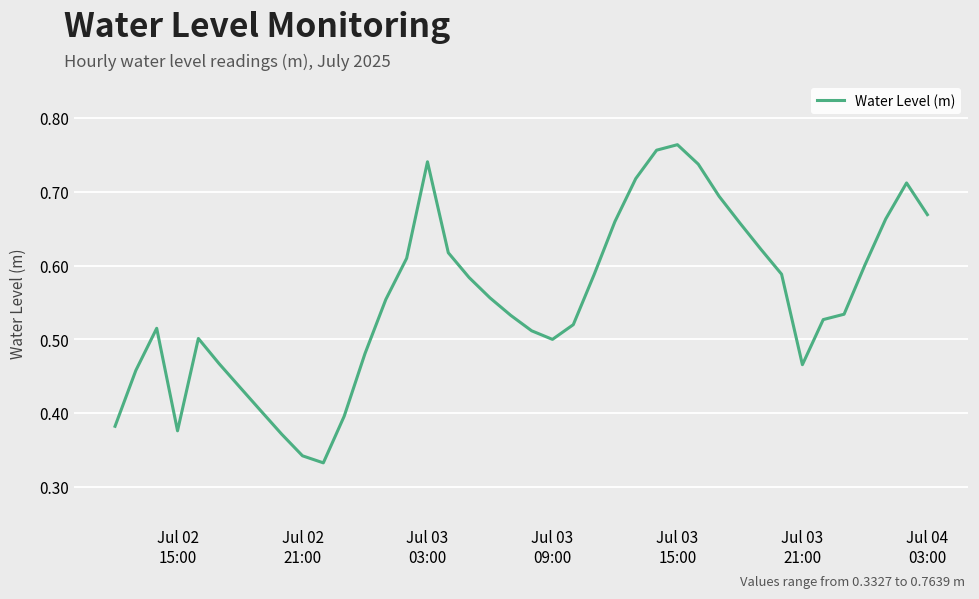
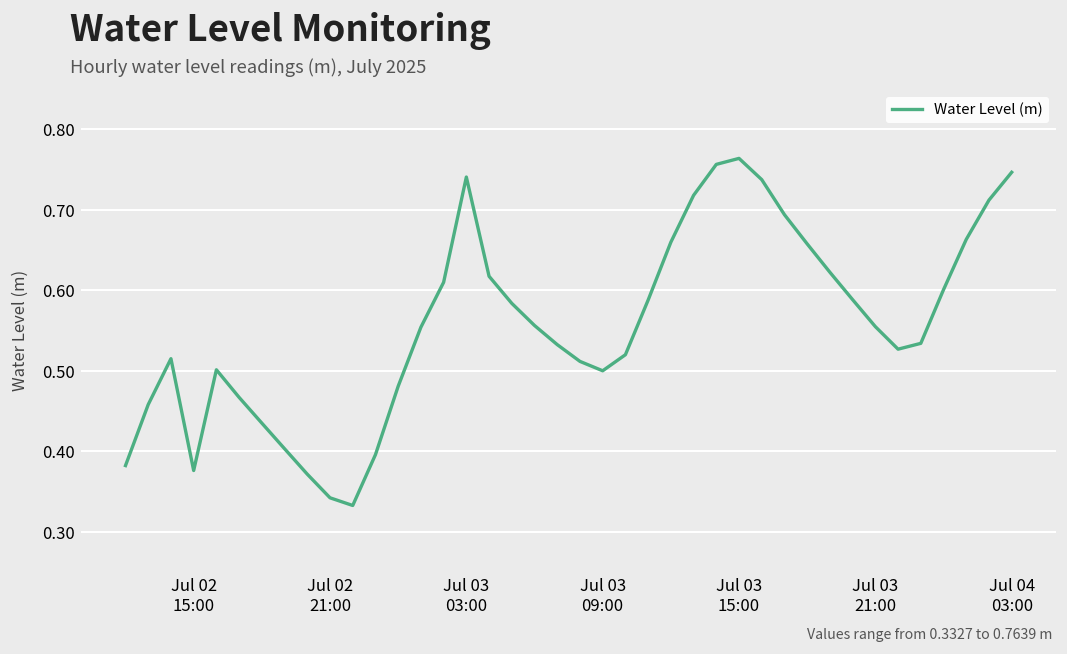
  {
    "Jul 02 15:00": 0.38,
    "Jul 02 21:00": 0.34,
    "Jul 03 03:00": 0.74,
    "Jul 03 09:00": 0.50,
    "Jul 03 15:00": 0.76,
-   "Jul 03 21:00": 0.47,
-   "Jul 04 03:00": 0.67
+   "Jul 03 21:00": 0.55,
+   "Jul 04 03:00": 0.75
  }
